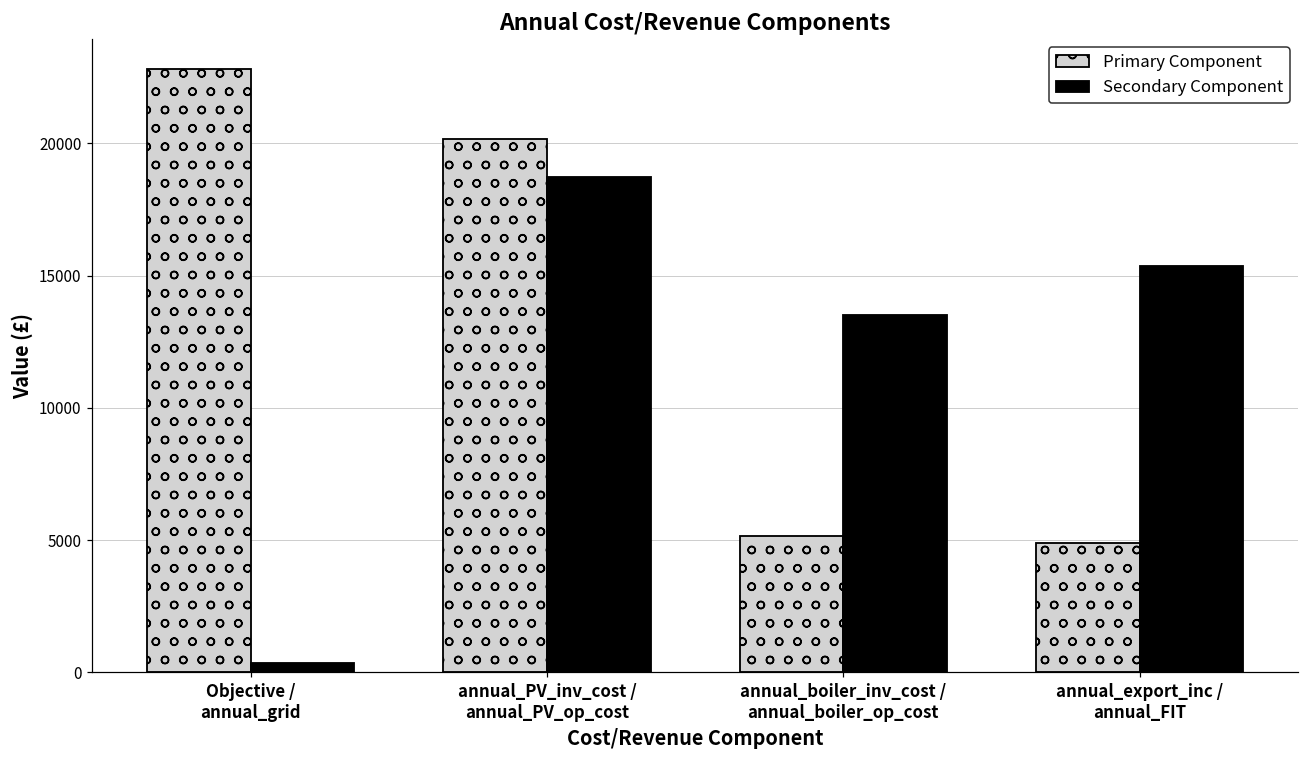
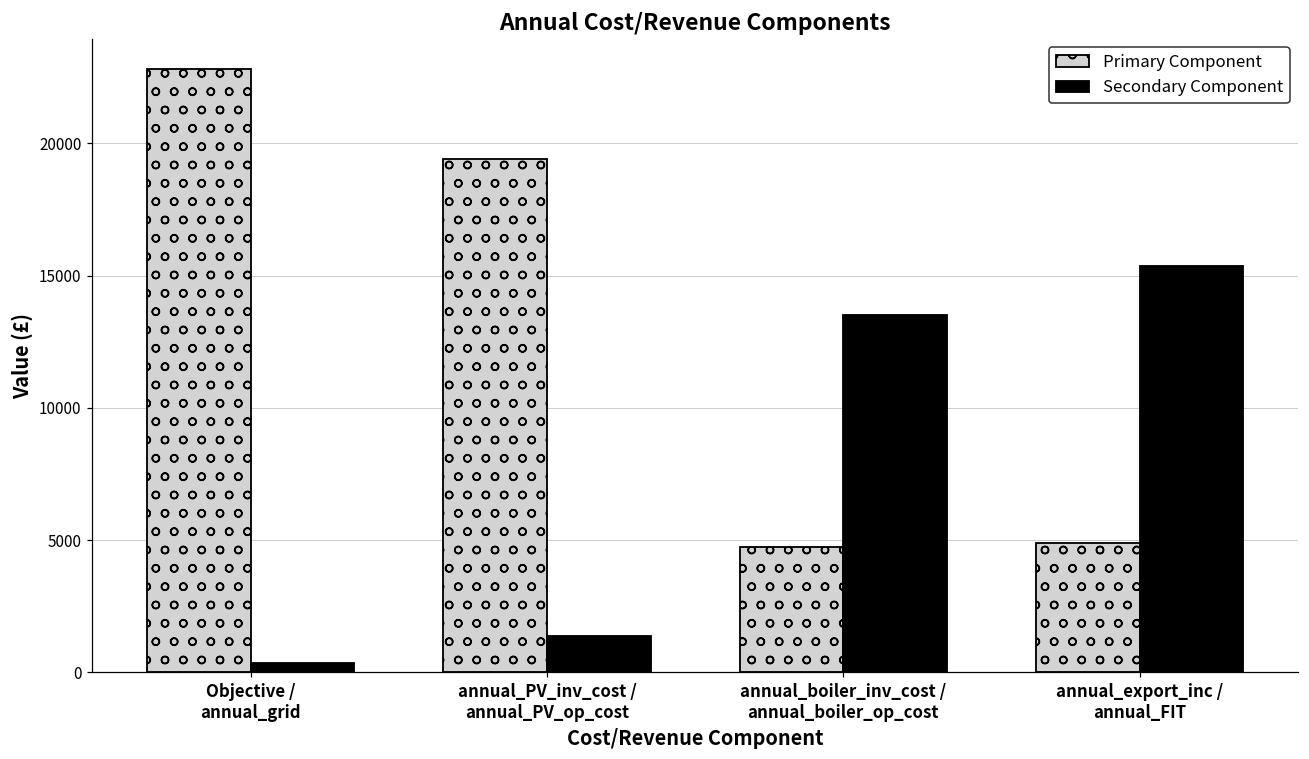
  {
    "Primary Component": {
      "Objective / annual_grid": 22800,
-     "annual_PV_inv_cost / annual_PV_op_cost": 20100,
-     "annual_boiler_inv_cost / annual_boiler_op_cost": 5200,
+     "annual_PV_inv_cost / annual_PV_op_cost": 19400,
+     "annual_boiler_inv_cost / annual_boiler_op_cost": 4800,
      "annual_export_inc / annual_FIT": 4900
    },
    "Secondary Component": {
      "Objective / annual_grid": 400,
-     "annual_PV_inv_cost / annual_PV_op_cost": 18700,
+     "annual_PV_inv_cost / annual_PV_op_cost": 1400,
      "annual_boiler_inv_cost / annual_boiler_op_cost": 13500,
      "annual_export_inc / annual_FIT": 15300
    }
  }
